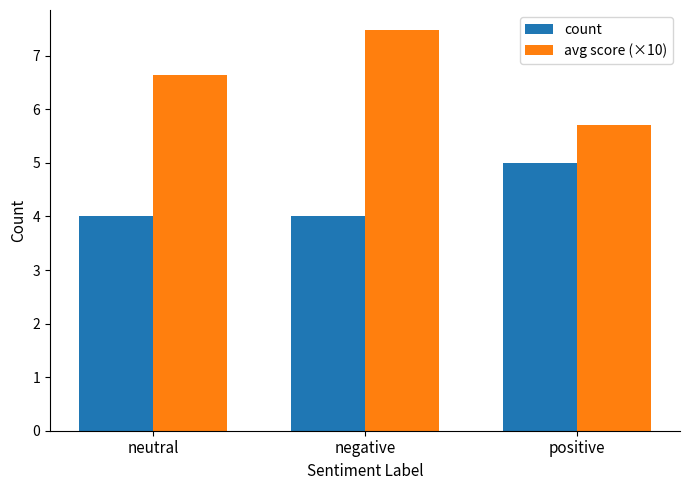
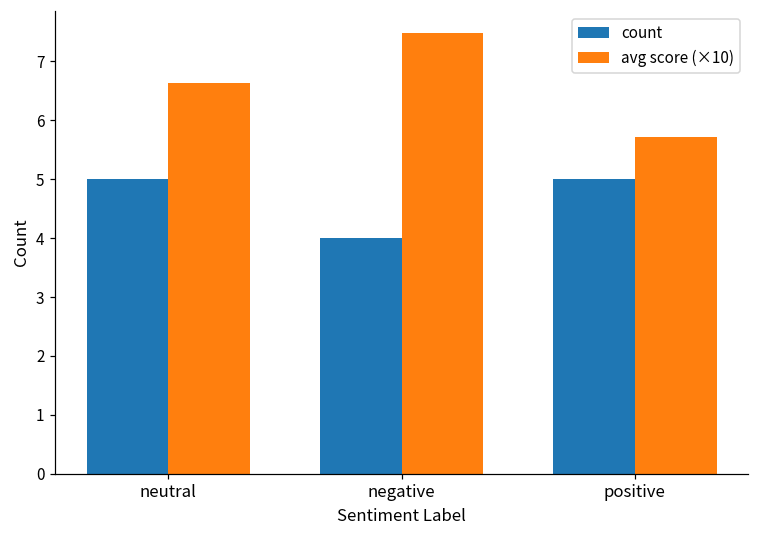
  {
    "count": {
-     "neutral": 4,
+     "neutral": 5,
      "negative": 4,
      "positive": 5
    },
    "avg score (×10)": {
      "neutral": 6.6,
      "negative": 7.5,
      "positive": 5.7
    }
  }
